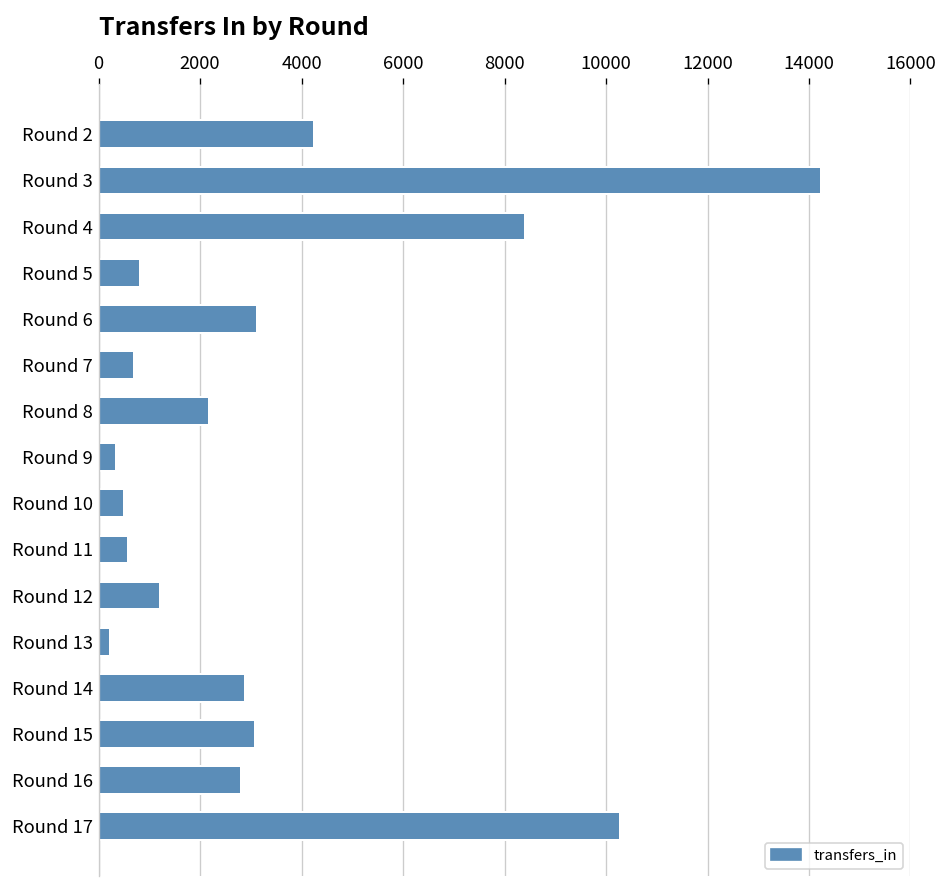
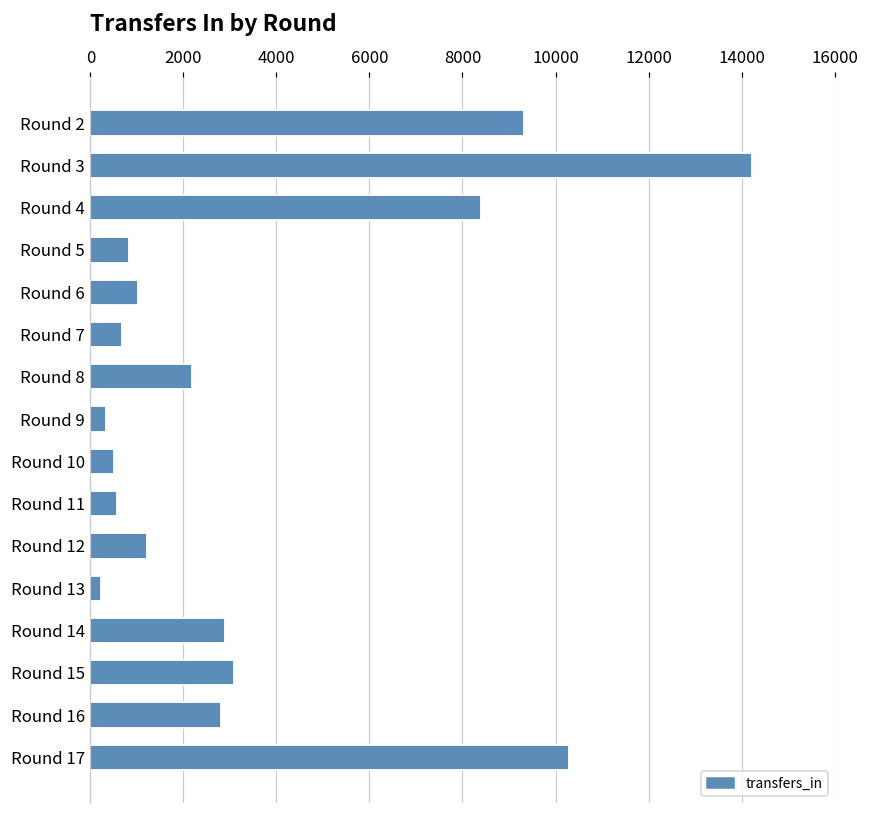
  {
-   "Round 2": 4200,
+   "Round 2": 9300,
    "Round 3": 14200,
    "Round 4": 8400,
    "Round 5": 800,
-   "Round 6": 3100,
+   "Round 6": 1000,
    "Round 7": 700,
    "Round 8": 2200,
    "Round 9": 300,
    "Round 10": 500,
    "Round 11": 600,
    "Round 12": 1200,
    "Round 13": 200,
    "Round 14": 2900,
    "Round 15": 3100,
    "Round 16": 2800,
    "Round 17": 10300
  }
